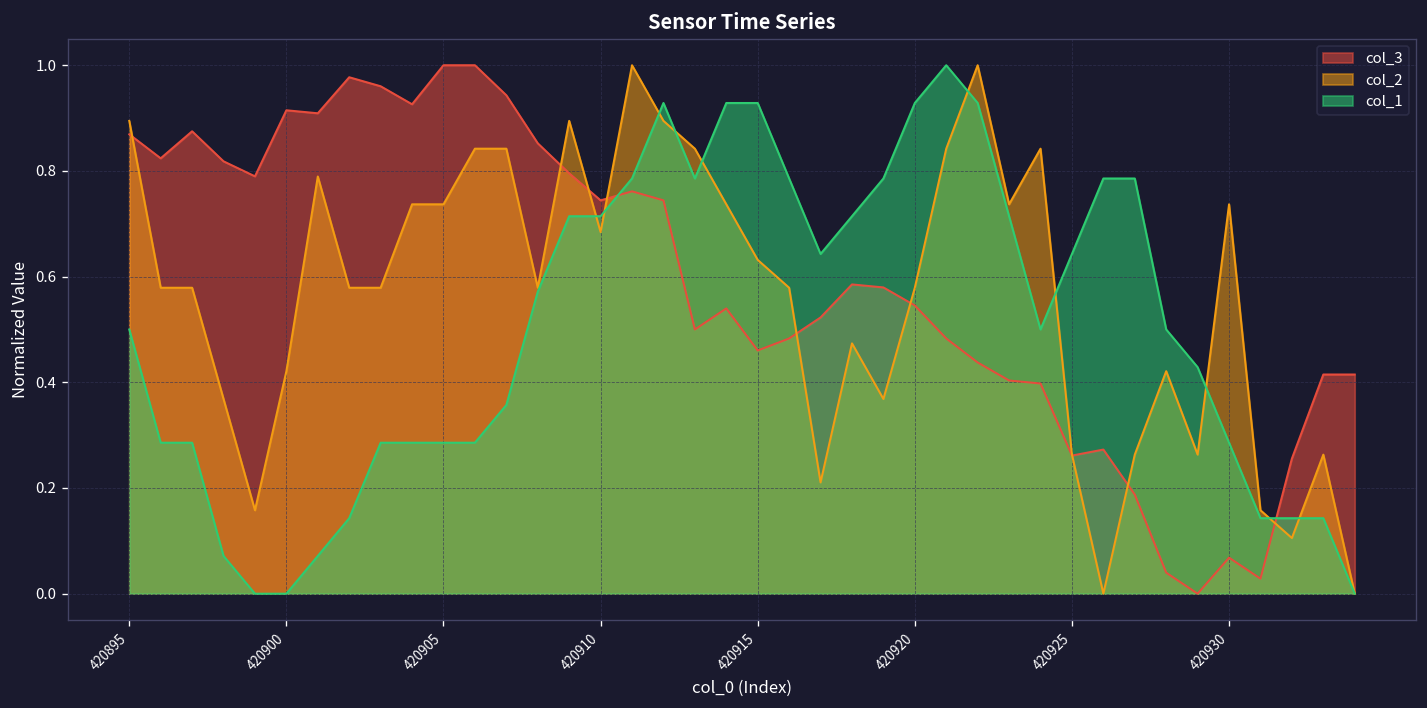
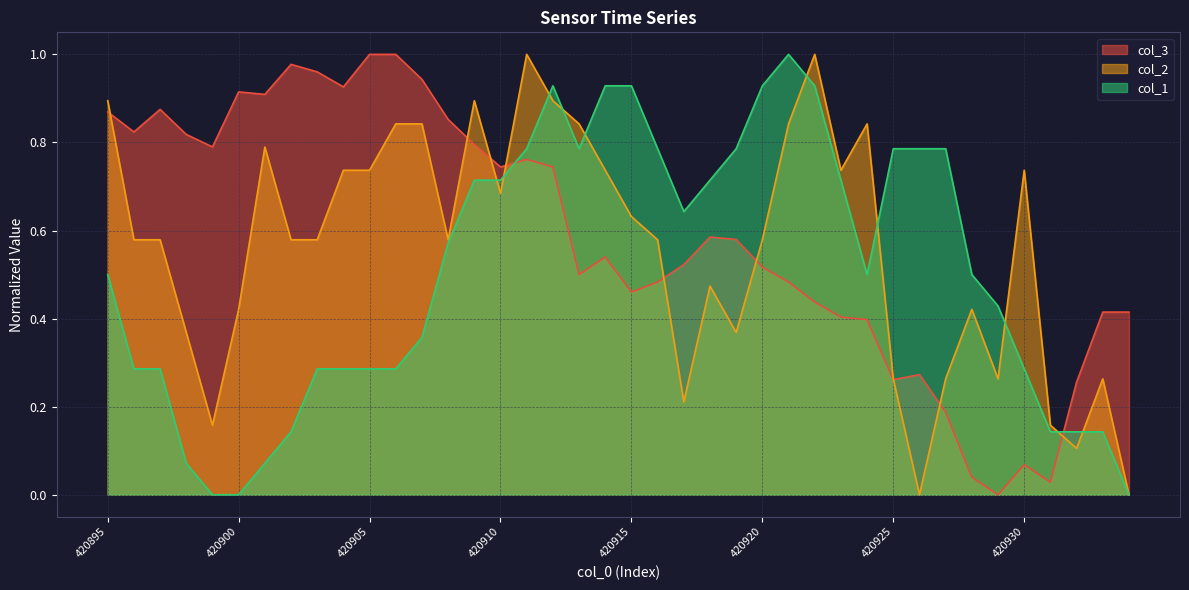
  {
    "col_3": {
      "420895": 0.87,
      "420900": 0.91,
      "420905": 1.00,
      "420910": 0.74,
      "420915": 0.46,
-     "420920": 0.55,
+     "420920": 0.52,
      "420930": 0.07
    },
    "col_2": {
      "420895": 0.89,
      "420900": 0.42,
      "420905": 0.74,
      "420910": 0.68,
      "420915": 0.63,
      "420920": 0.58,
      "420930": 0.74
    },
    "col_1": {
      "420895": 0.50,
      "420900": 0.00,
      "420905": 0.29,
      "420910": 0.71,
      "420915": 0.93,
      "420920": 0.93,
-     "420925": 0.64,
+     "420925": 0.79,
      "420930": 0.29
    }
  }
